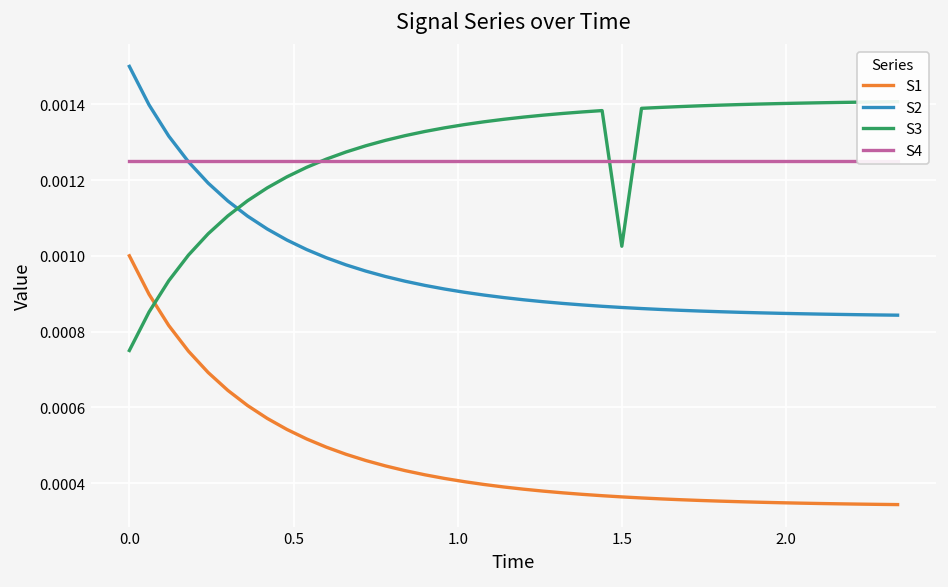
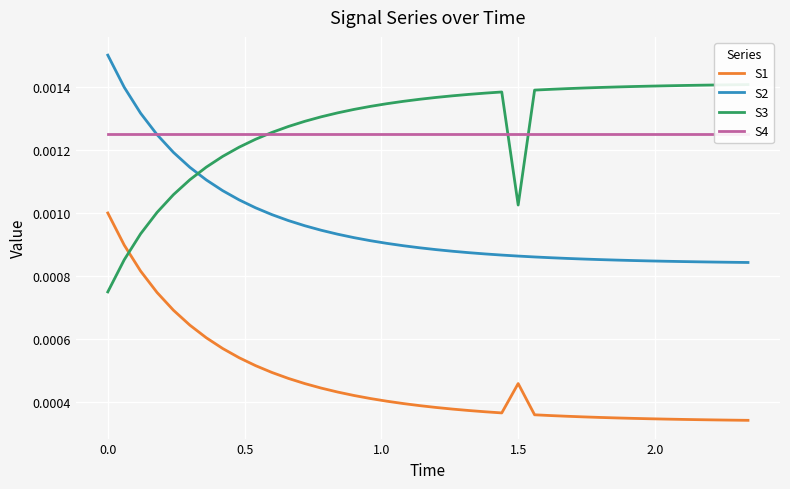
  {
    "S1": {
      "0.0": 0.00100,
-     "1.5": 0.00036
+     "1.5": 0.00046
    },
    "S2": {
      "0.0": 0.00150,
      "1.5": 0.00086
    },
    "S3": {
      "0.0": 0.00075,
      "1.5": 0.00103
    },
    "S4": {
      "0.0": 0.00125,
      "1.5": 0.00125
    }
  }
